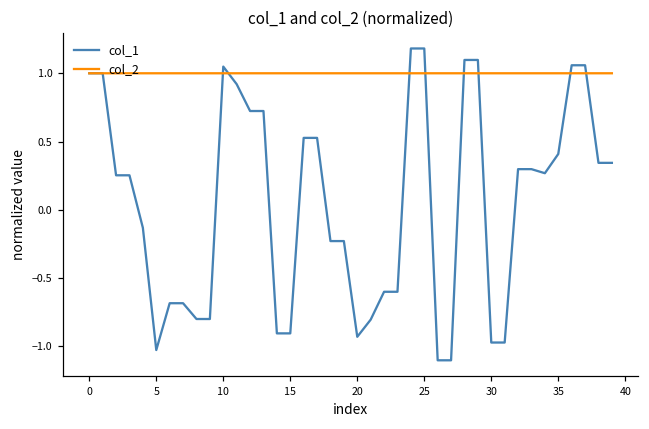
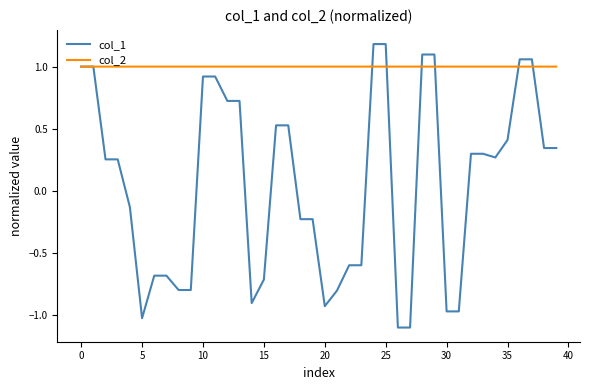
  {
    "col_1": {
      "5": -1.03,
-     "10": 1.05,
-     "15": -0.91,
+     "10": 0.92,
+     "15": -0.72,
      "20": -0.93,
      "25": 1.18,
      "30": -0.97,
      "35": 0.41
    },
    "col_2": {
      "5": 1.00,
      "10": 1.00,
      "15": 1.00,
      "20": 1.00,
      "25": 1.00,
      "30": 1.00,
      "35": 1.00
    }
  }
